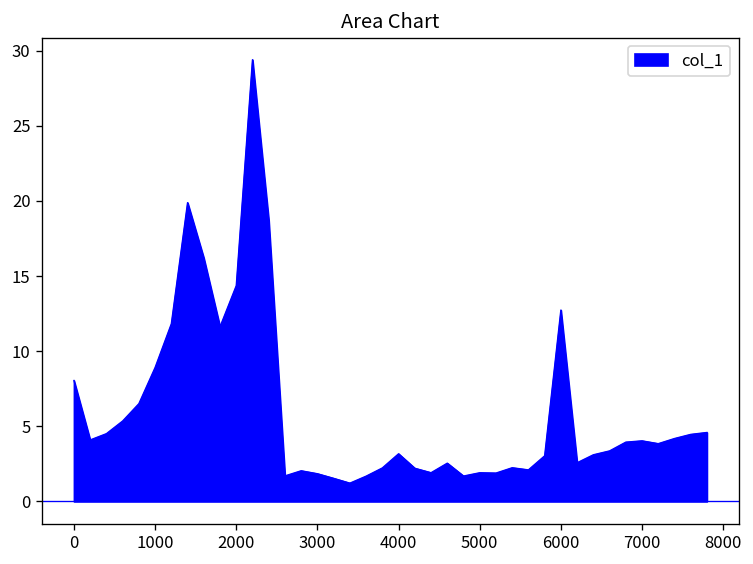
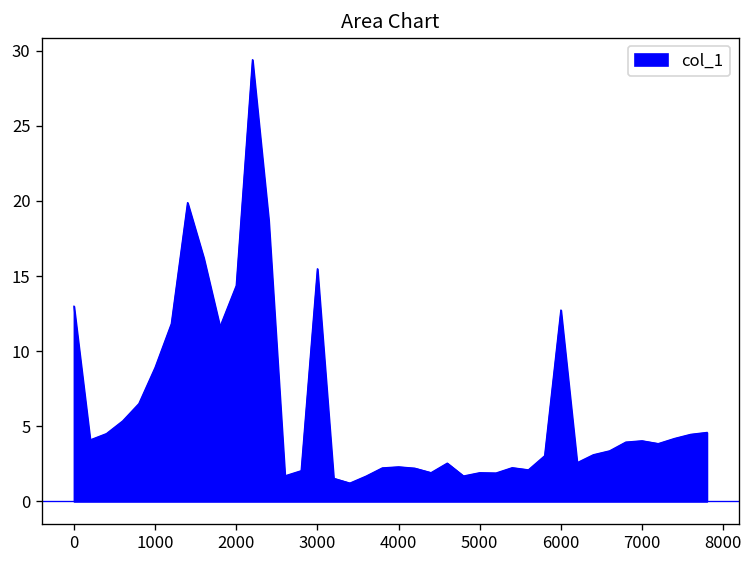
  {
-   "0": 8.1,
+   "0": 13.0,
    "1000": 8.9,
    "2000": 14.4,
-   "3000": 1.8,
-   "4000": 3.2,
+   "3000": 15.5,
+   "4000": 2.3,
    "5000": 1.9,
    "6000": 12.7,
    "7000": 4.0
  }
